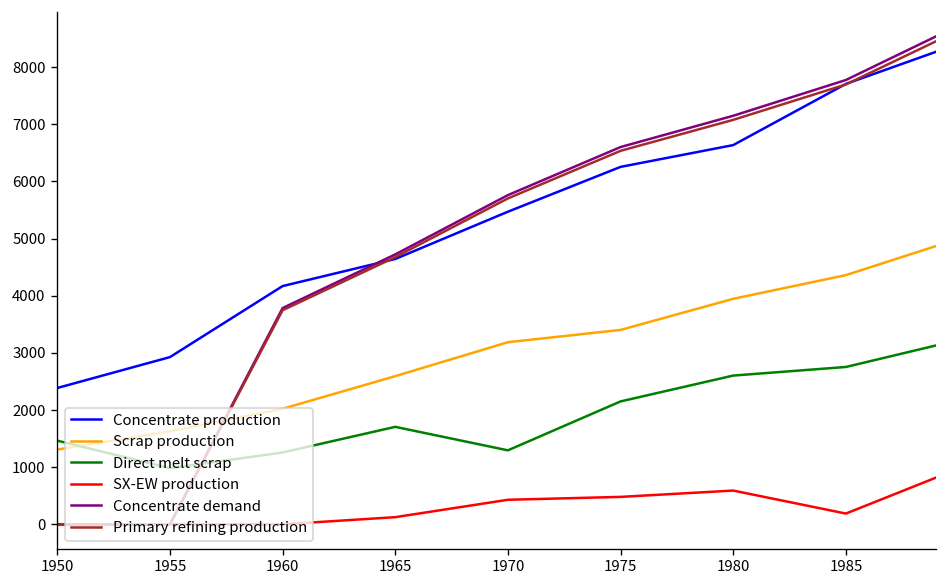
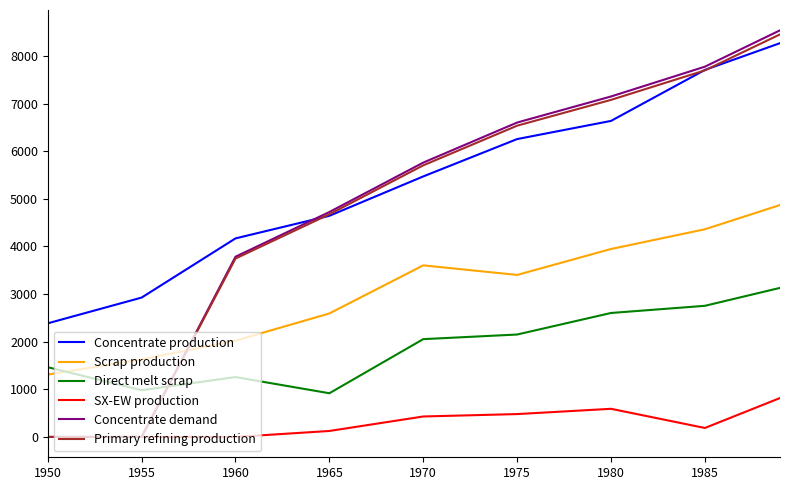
  {
    "Concentrate production": {
      "1950": 2400,
      "1955": 2900,
      "1960": 4200,
      "1970": 5500,
      "1975": 6300,
      "1980": 6600
    },
    "Scrap production": {
      "1950": 1300,
      "1965": 2600,
-     "1970": 3200,
+     "1970": 3600,
      "1975": 3400,
      "1980": 3900,
      "1985": 4400
    },
    "Direct melt scrap": {
      "1950": 1500,
-     "1965": 1700,
-     "1970": 1300,
+     "1965": 900,
+     "1970": 2100,
      "1975": 2200,
      "1980": 2600,
      "1985": 2800
    },
    "SX-EW production": {
      "1965": 100,
      "1970": 400,
      "1975": 500,
      "1980": 600,
      "1985": 200
    },
    "Concentrate demand": {
      "1970": 5800,
      "1975": 6600,
      "1980": 7100,
      "1985": 7800
    },
    "Primary refining production": {
      "1970": 5700,
      "1975": 6500,
      "1980": 7100
    }
  }
